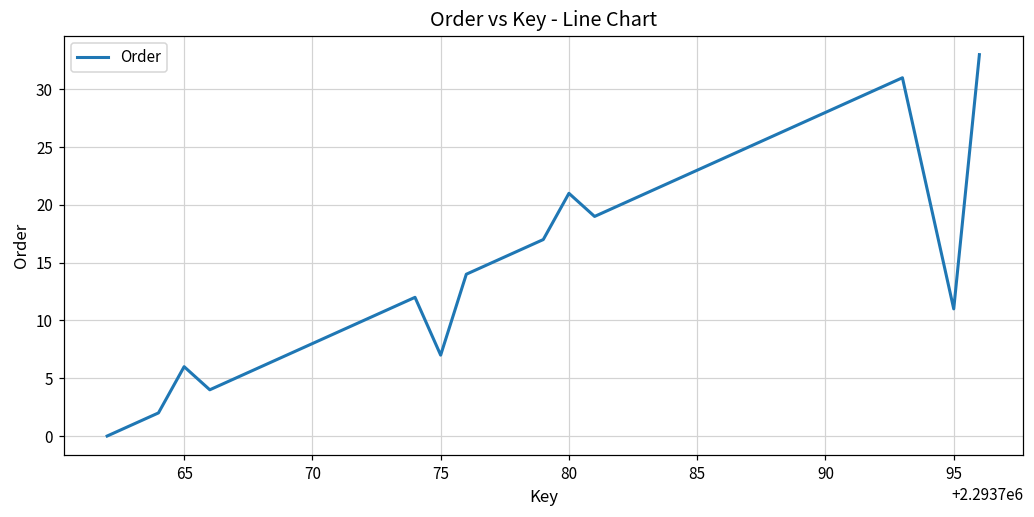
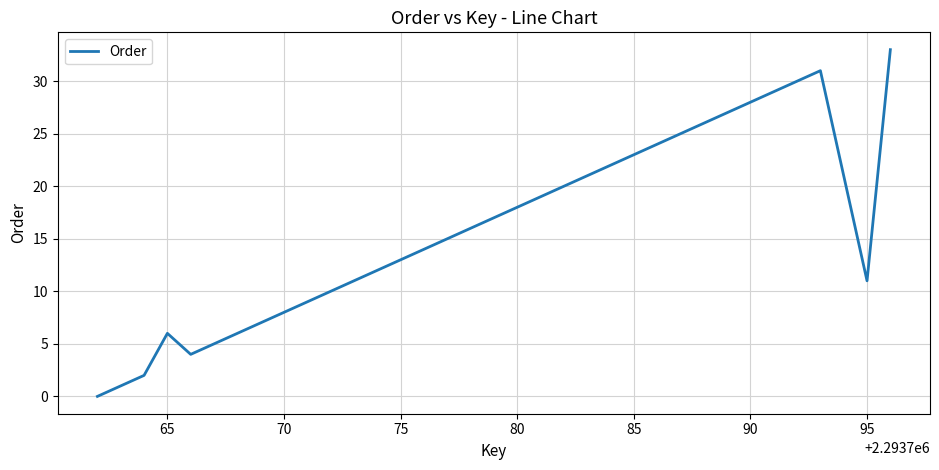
  {
    "65": 6,
    "70": 8,
-   "75": 7,
-   "80": 21,
+   "75": 13,
+   "80": 18,
    "85": 23,
    "90": 28,
    "95": 11
  }
